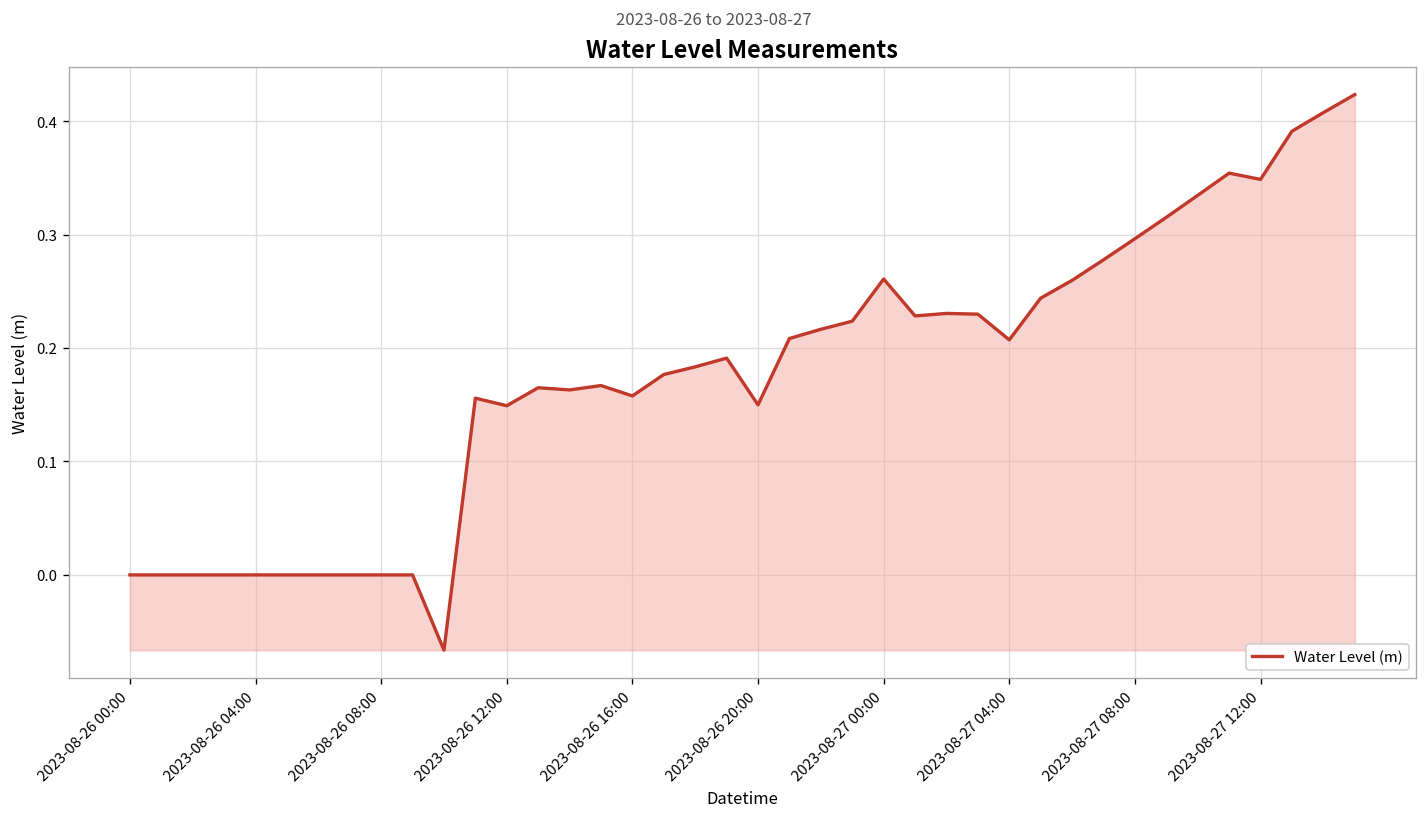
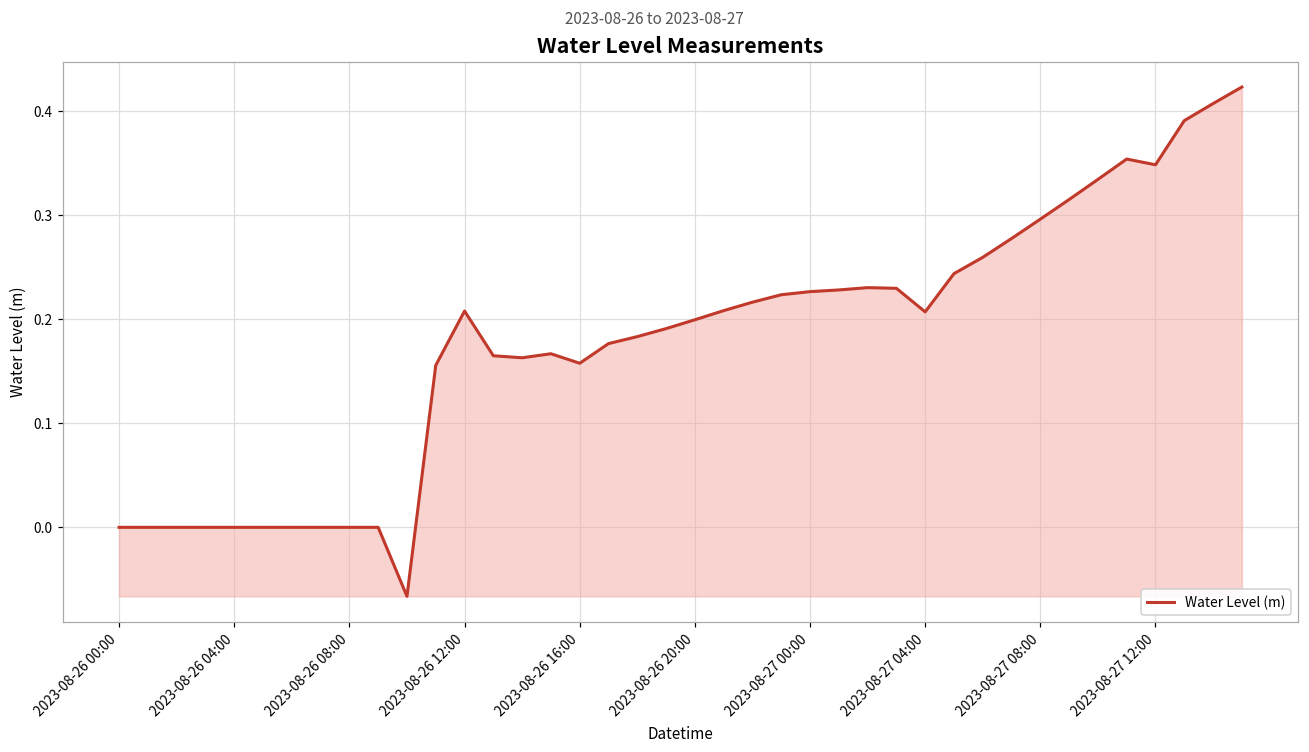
  {
    "2023-08-26 00:00": 0.00,
    "2023-08-26 04:00": 0.00,
    "2023-08-26 08:00": 0.00,
-   "2023-08-26 12:00": 0.15,
+   "2023-08-26 12:00": 0.21,
    "2023-08-26 16:00": 0.16,
-   "2023-08-26 20:00": 0.15,
-   "2023-08-27 00:00": 0.26,
+   "2023-08-26 20:00": 0.20,
+   "2023-08-27 00:00": 0.23,
    "2023-08-27 04:00": 0.21,
    "2023-08-27 08:00": 0.30,
    "2023-08-27 12:00": 0.35
  }
